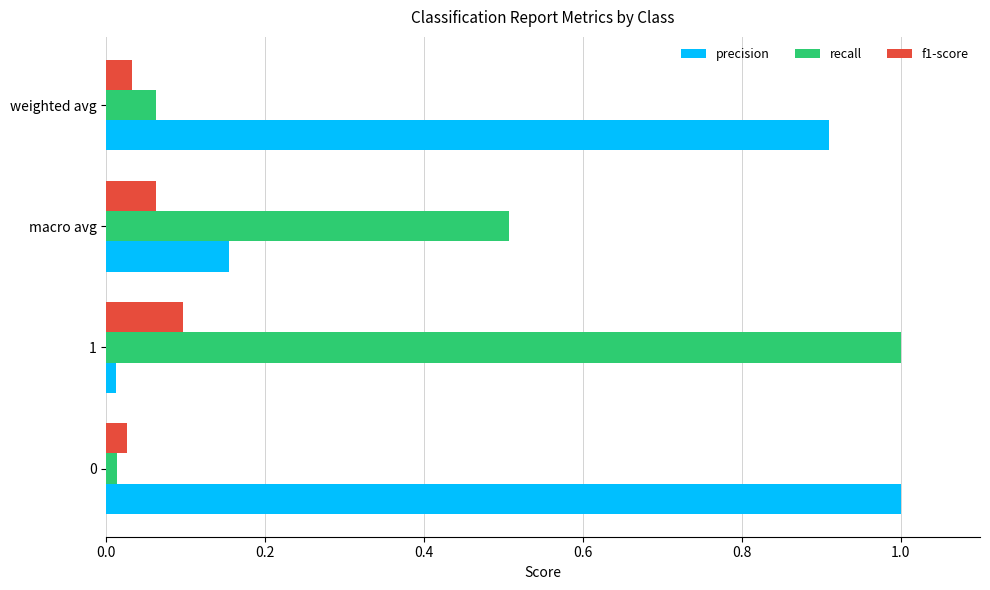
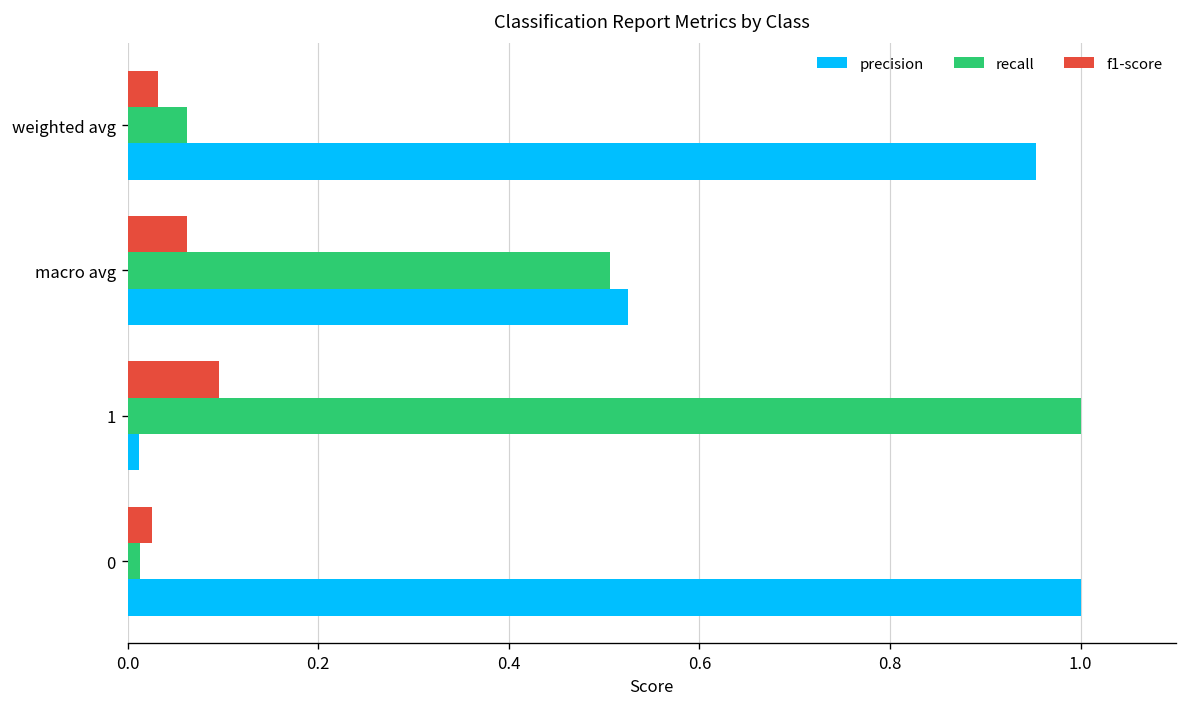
  {
    "precision": {
-     "weighted avg": 0.91,
-     "macro avg": 0.15,
+     "weighted avg": 0.95,
+     "macro avg": 0.53,
      "1": 0.01,
      "0": 1.00
    },
    "recall": {
      "weighted avg": 0.06,
      "macro avg": 0.51,
      "1": 1.00,
      "0": 0.01
    },
    "f1-score": {
      "weighted avg": 0.03,
      "macro avg": 0.06,
      "1": 0.10,
      "0": 0.03
    }
  }
